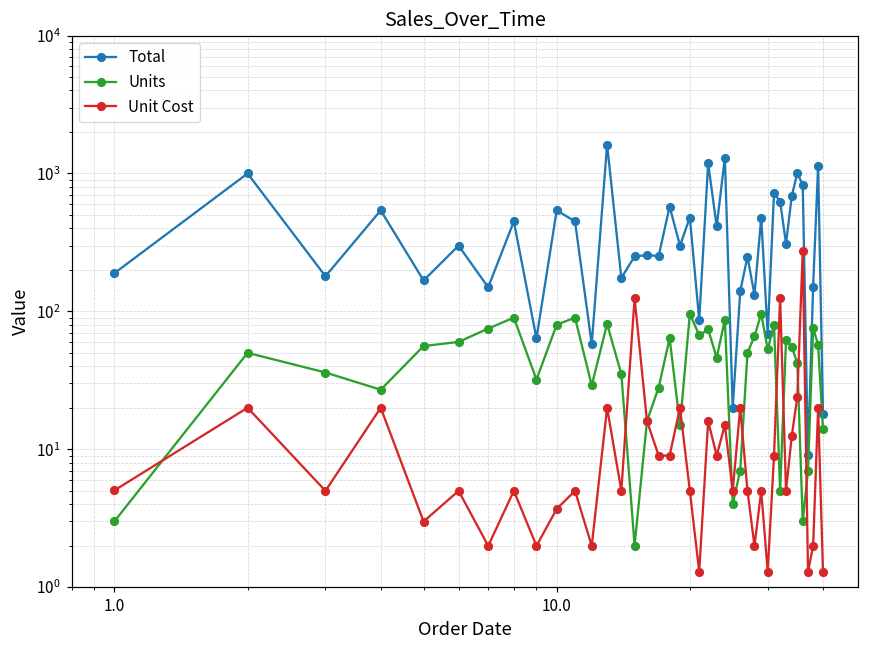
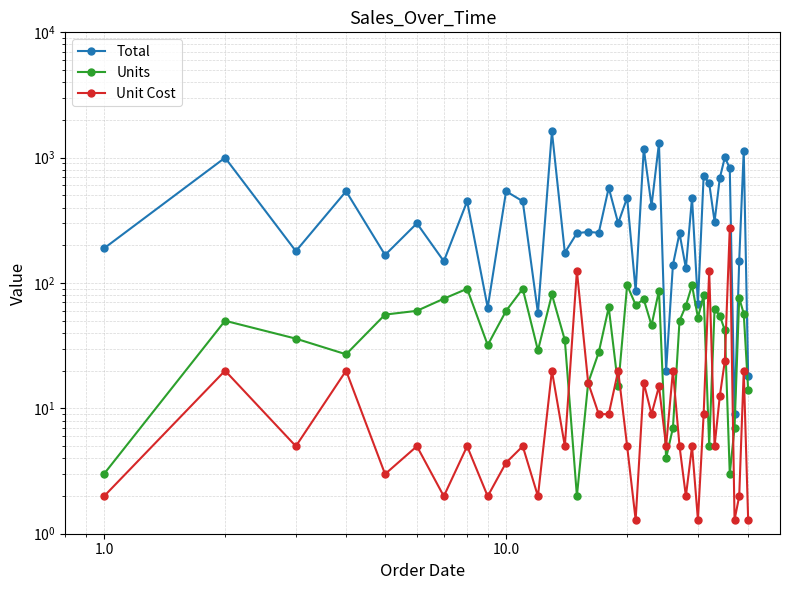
  {
    "Total": {
      "1.0": 190,
      "10.0": 540
    },
    "Units": {
      "1.0": 3,
-     "10.0": 80
+     "10.0": 60
    },
    "Unit Cost": {
-     "1.0": 5.0,
+     "1.0": 2.0,
      "10.0": 3.7
    }
  }
